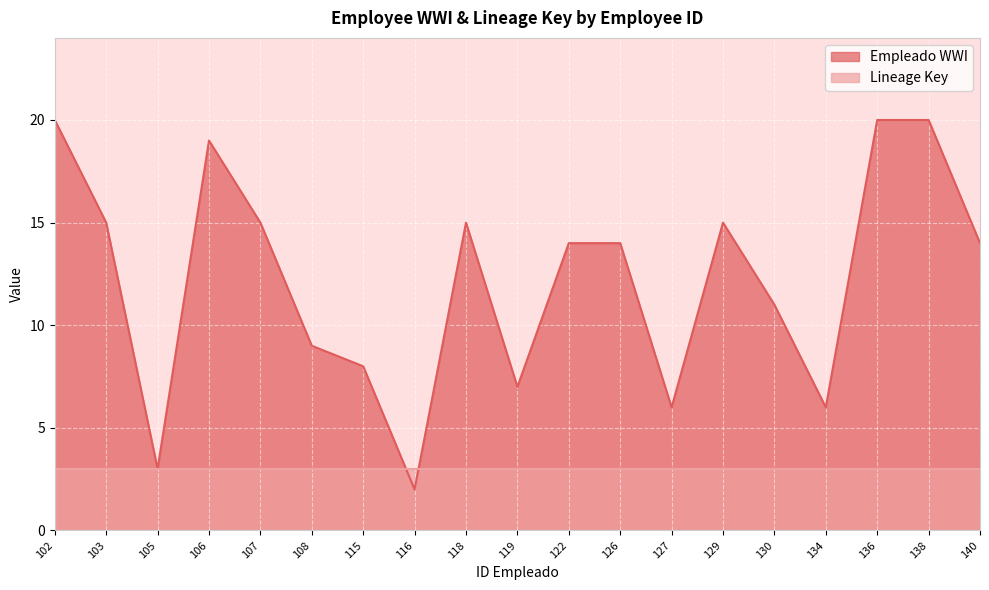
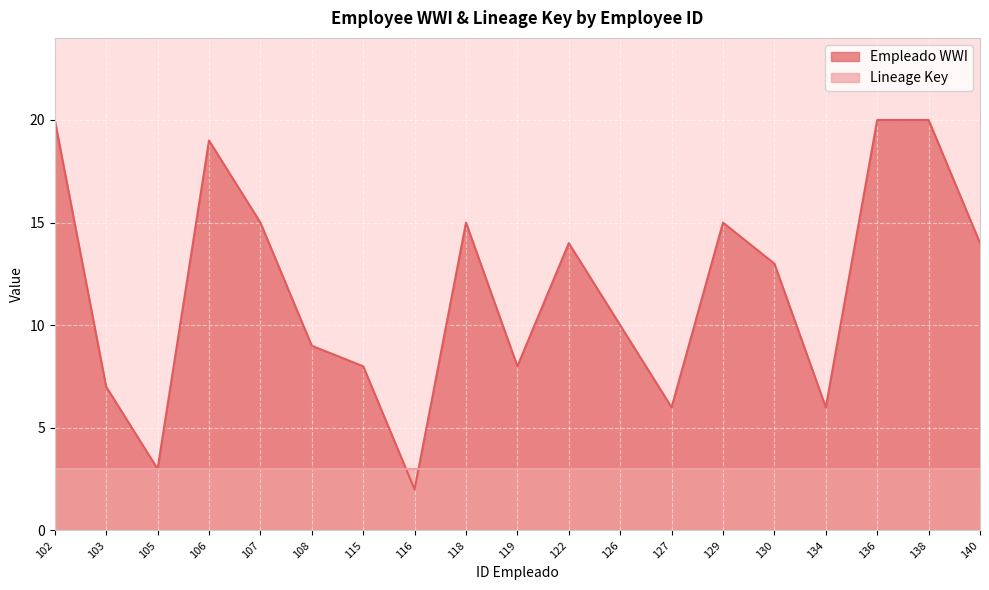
  {
    "Empleado WWI": {
      "102": 20,
-     "103": 15,
+     "103": 7,
      "106": 19,
      "107": 15,
      "108": 9,
      "115": 8,
      "116": 2,
      "118": 15,
-     "119": 7,
+     "119": 8,
      "122": 14,
-     "126": 14,
+     "126": 10,
      "127": 6,
      "129": 15,
-     "130": 11,
+     "130": 13,
      "134": 6,
      "136": 20,
      "138": 20,
      "140": 14
    },
    "Lineage Key": {
      "102": 3,
      "103": 3,
      "106": 3,
      "107": 3,
      "108": 3,
      "115": 3,
      "116": 3,
      "118": 3,
      "119": 3,
      "122": 3,
      "126": 3,
      "127": 3,
      "129": 3,
      "130": 3,
      "134": 3,
      "136": 3,
      "138": 3,
      "140": 3
    }
  }
